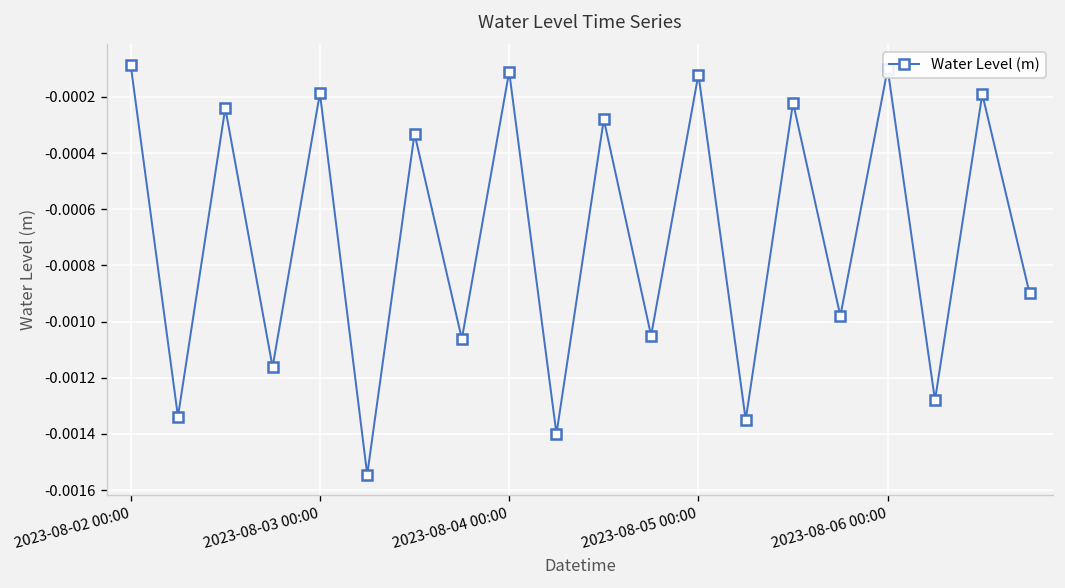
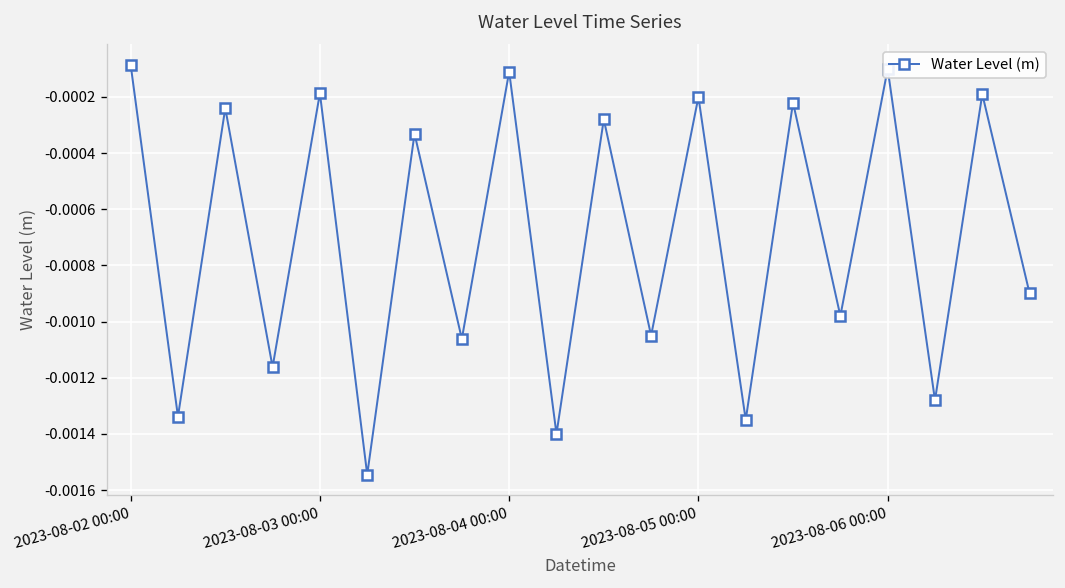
  {
    "2023-08-02 00:00": -0.00009,
    "2023-08-03 00:00": -0.00019,
    "2023-08-04 00:00": -0.00011,
-   "2023-08-05 00:00": -0.00012
+   "2023-08-05 00:00": -0.00020
  }
